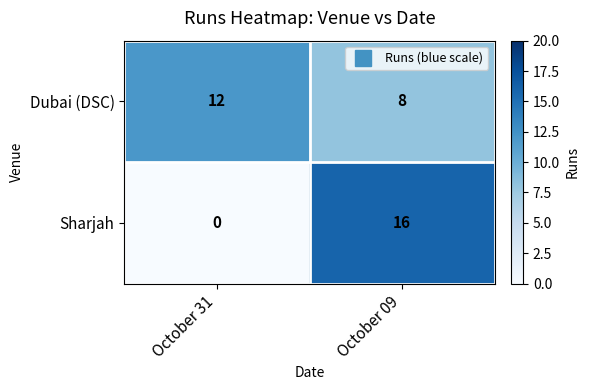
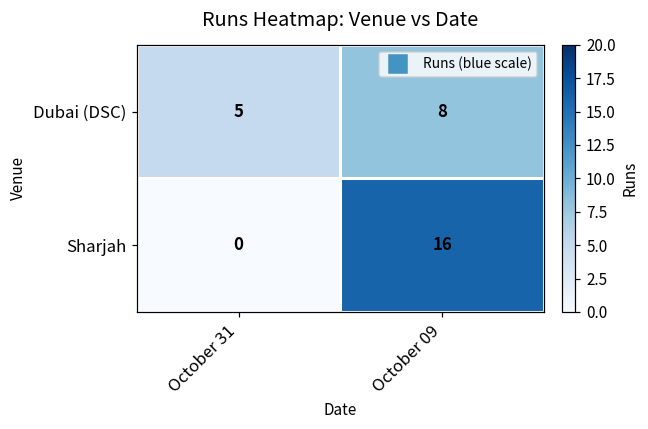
  {
    "Dubai (DSC)": {
-     "October 31": 12,
+     "October 31": 5,
      "October 09": 8
    },
    "Sharjah": {
      "October 31": 0,
      "October 09": 16
    }
  }
